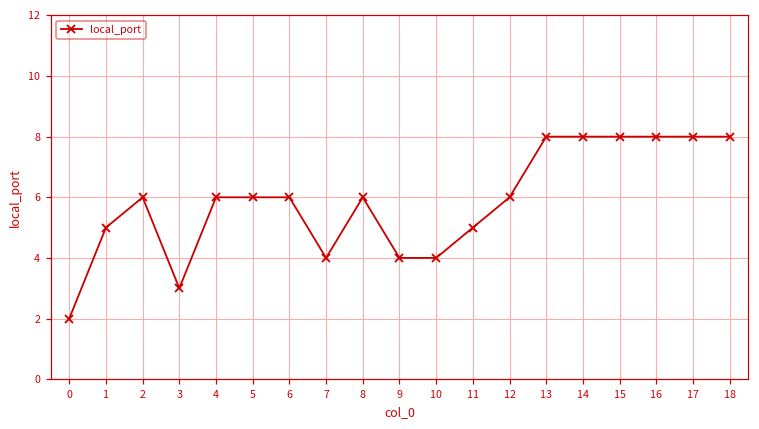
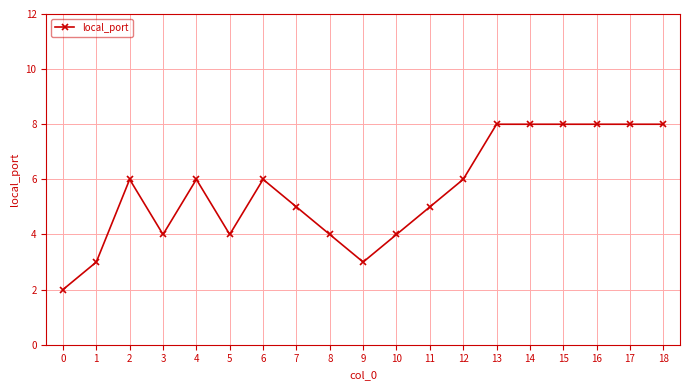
  {
    "0": 2,
-   "1": 5,
+   "1": 3,
    "2": 6,
-   "3": 3,
+   "3": 4,
    "4": 6,
-   "5": 6,
+   "5": 4,
    "6": 6,
-   "7": 4,
-   "8": 6,
-   "9": 4,
+   "7": 5,
+   "8": 4,
+   "9": 3,
    "10": 4,
    "11": 5,
    "12": 6,
    "13": 8,
    "14": 8,
    "15": 8,
    "16": 8,
    "17": 8,
    "18": 8
  }
